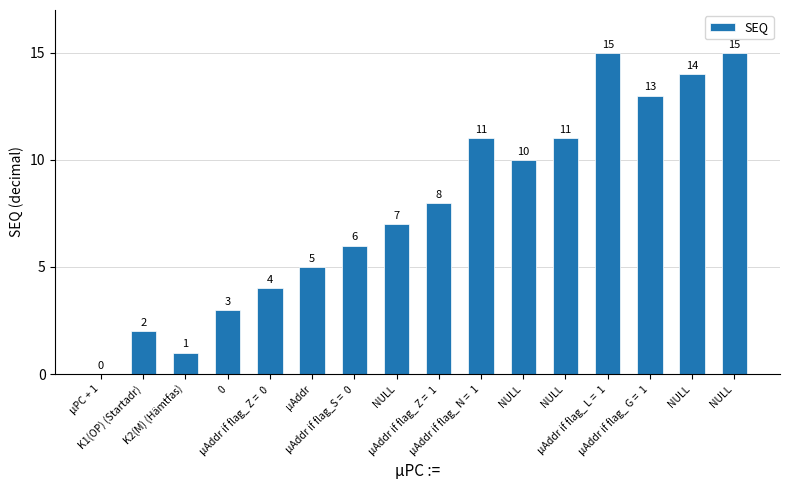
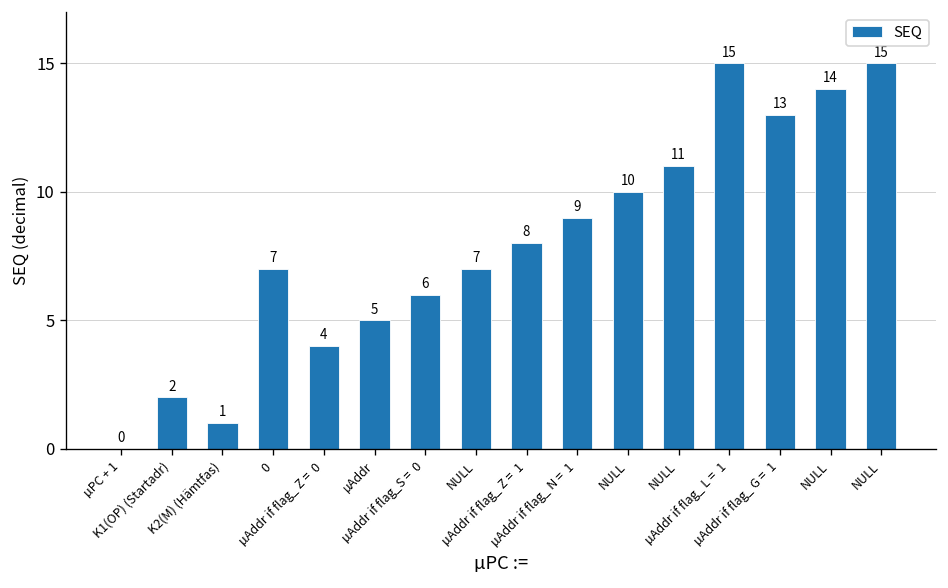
  {
    "µPC + 1": 0,
    "K1(OP) (Startadr)": 2,
    "K2(M) (Hämtfas)": 1,
-   "0": 3,
+   "0": 7,
    "µAddr if flag_ Z = 0": 4,
    "µAddr": 5,
    "µAddr if flag_S = 0": 6,
    "µAddr if flag_ Z = 1": 8,
-   "µAddr if flag_ N = 1": 11,
+   "µAddr if flag_ N = 1": 9,
    "µAddr if flag_ L = 1": 15,
    "µAddr if flag_ G = 1": 13
  }
